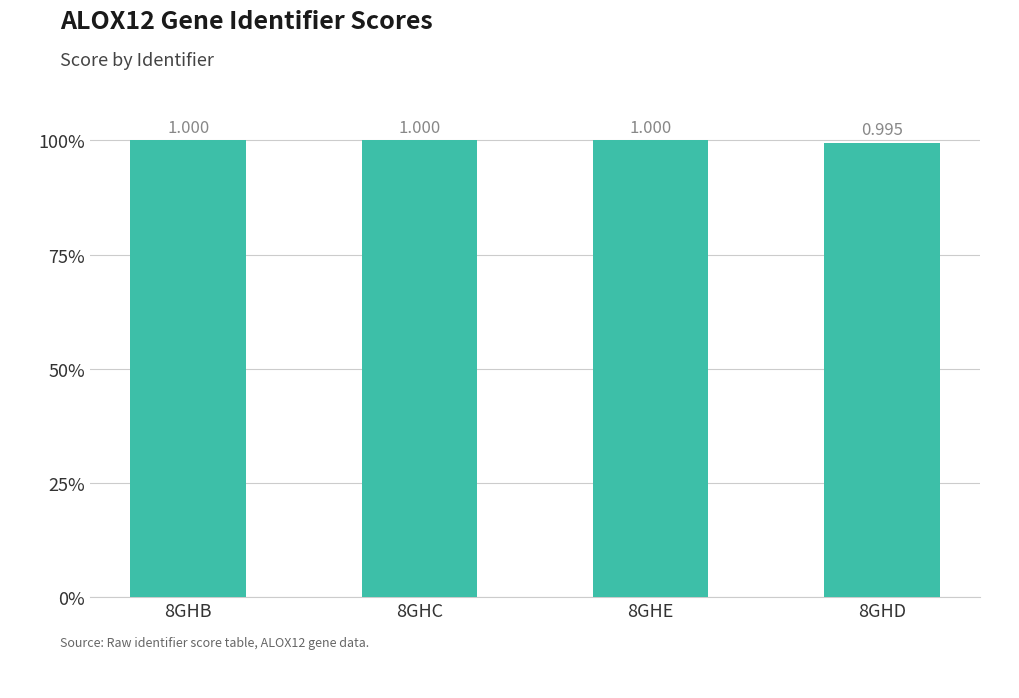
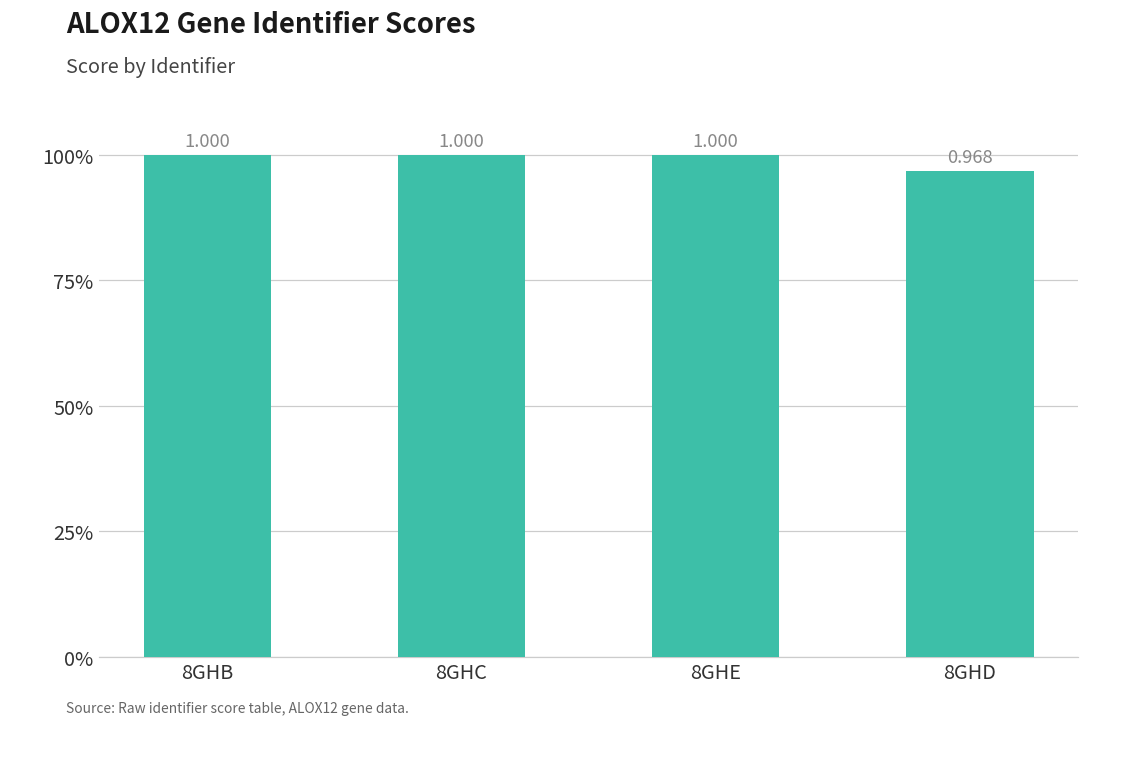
  {
    "8GHB": 1.000,
    "8GHC": 1.000,
    "8GHE": 1.000,
-   "8GHD": 0.995
+   "8GHD": 0.968
  }
